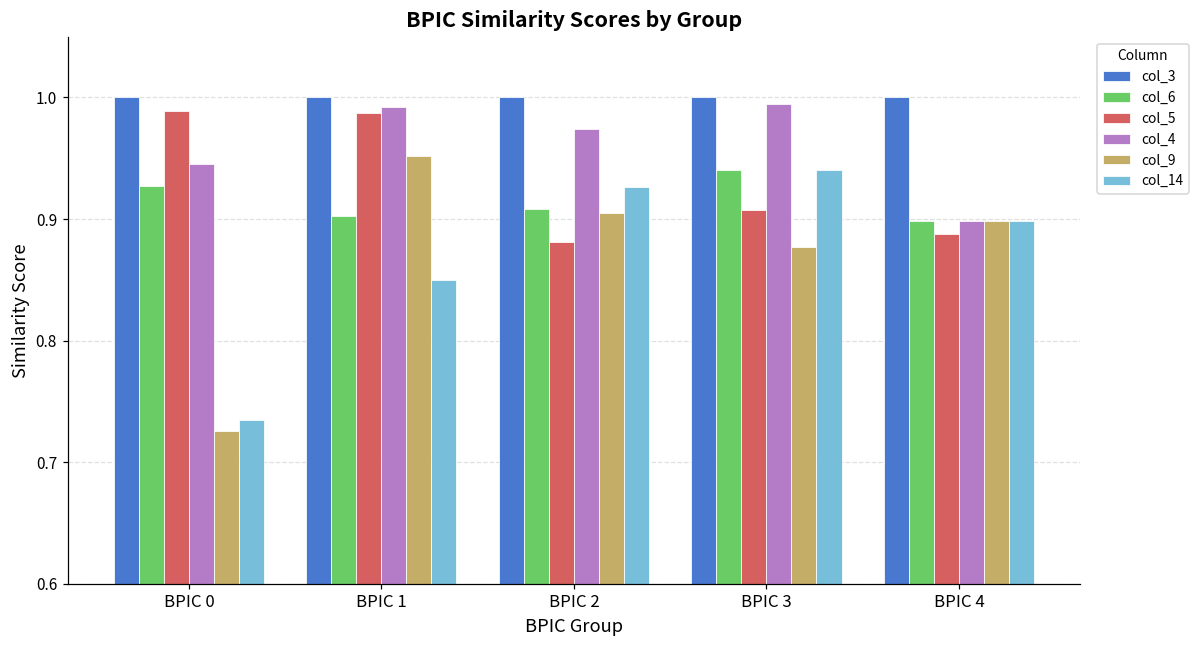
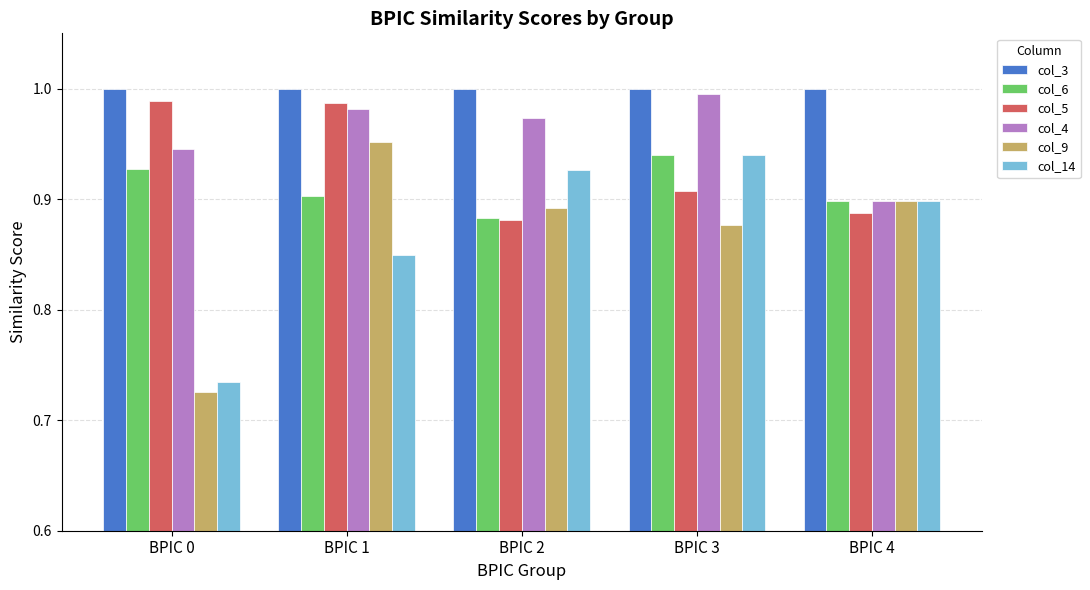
  {
    "col_3": {
      "BPIC 0": 1.000,
      "BPIC 1": 1.000,
      "BPIC 2": 1.000,
      "BPIC 3": 1.000,
      "BPIC 4": 1.000
    },
    "col_6": {
      "BPIC 0": 0.927,
      "BPIC 1": 0.903,
-     "BPIC 2": 0.908,
+     "BPIC 2": 0.883,
      "BPIC 3": 0.940,
      "BPIC 4": 0.898
    },
    "col_5": {
      "BPIC 0": 0.989,
      "BPIC 1": 0.987,
      "BPIC 2": 0.881,
      "BPIC 3": 0.907,
      "BPIC 4": 0.888
    },
    "col_4": {
      "BPIC 0": 0.946,
-     "BPIC 1": 0.992,
+     "BPIC 1": 0.982,
      "BPIC 2": 0.974,
      "BPIC 3": 0.995,
      "BPIC 4": 0.898
    },
    "col_9": {
      "BPIC 0": 0.725,
      "BPIC 1": 0.952,
-     "BPIC 2": 0.905,
+     "BPIC 2": 0.892,
      "BPIC 3": 0.877,
      "BPIC 4": 0.898
    },
    "col_14": {
      "BPIC 0": 0.735,
      "BPIC 1": 0.850,
      "BPIC 2": 0.926,
      "BPIC 3": 0.940,
      "BPIC 4": 0.898
    }
  }
